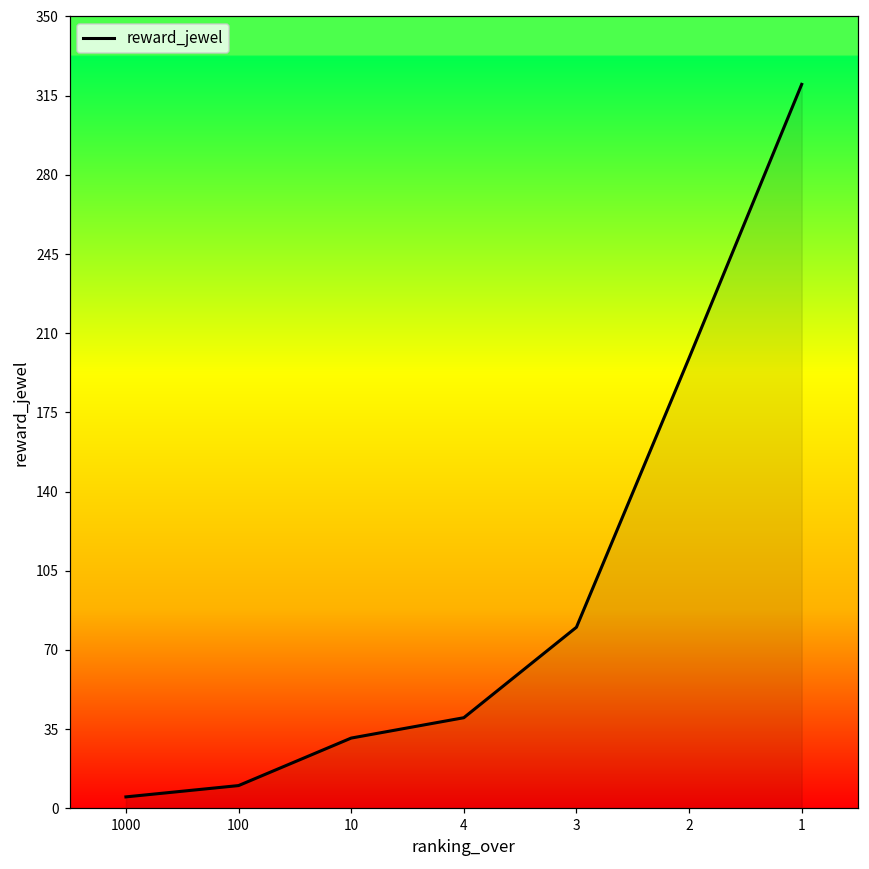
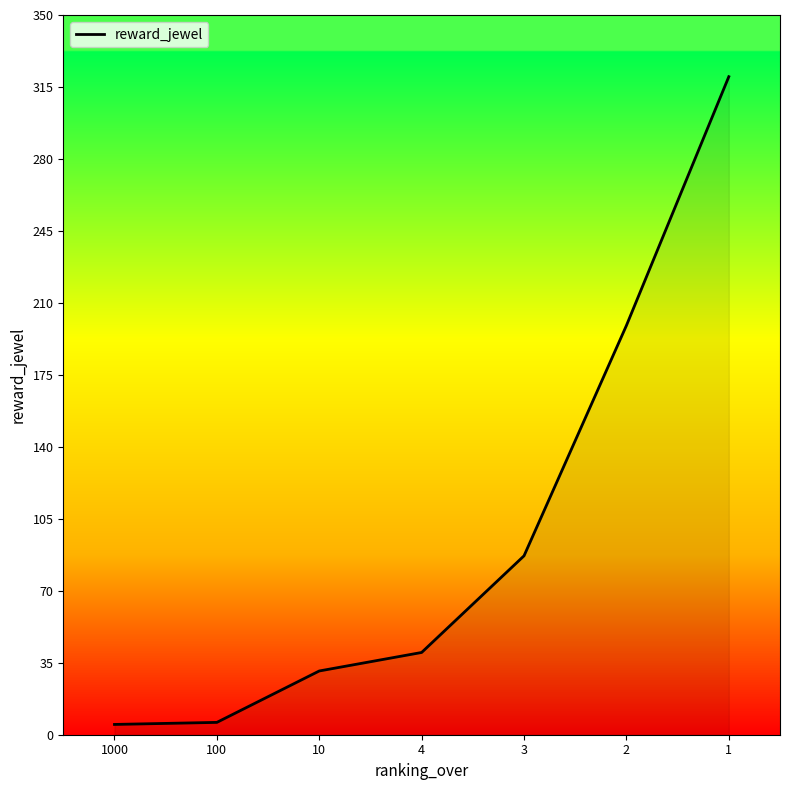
  {
    "1000": 5,
-   "100": 10,
+   "100": 6,
    "10": 31,
    "4": 40,
-   "3": 80,
+   "3": 87,
    "2": 199,
    "1": 320
  }
